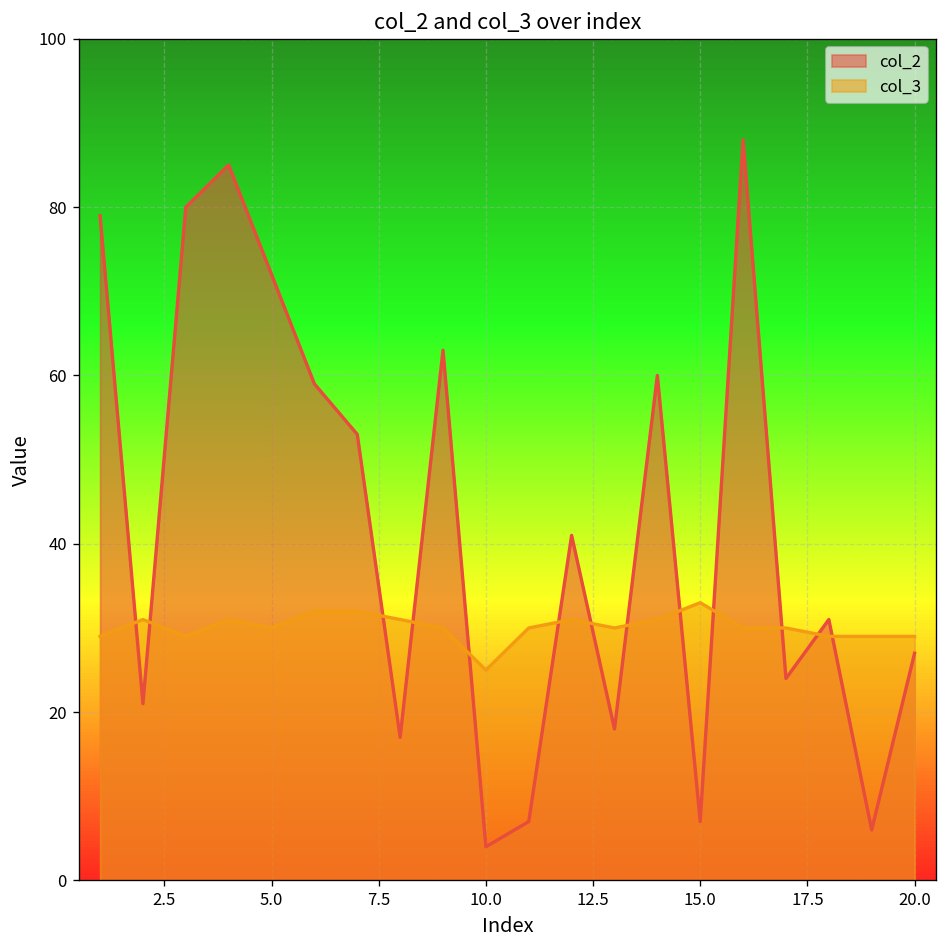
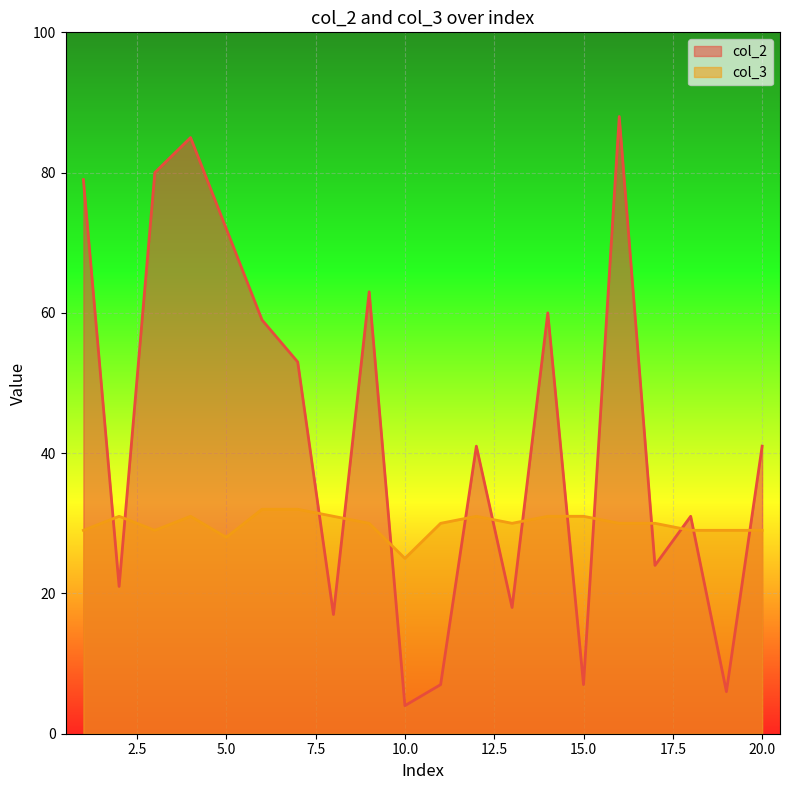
  {
    "col_2": {
      "5.0": 72,
      "10.0": 4,
      "15.0": 7,
-     "20.0": 27
+     "20.0": 41
    },
    "col_3": {
-     "5.0": 30,
+     "5.0": 28,
      "10.0": 25,
-     "15.0": 33,
+     "15.0": 31,
      "20.0": 29
    }
  }
